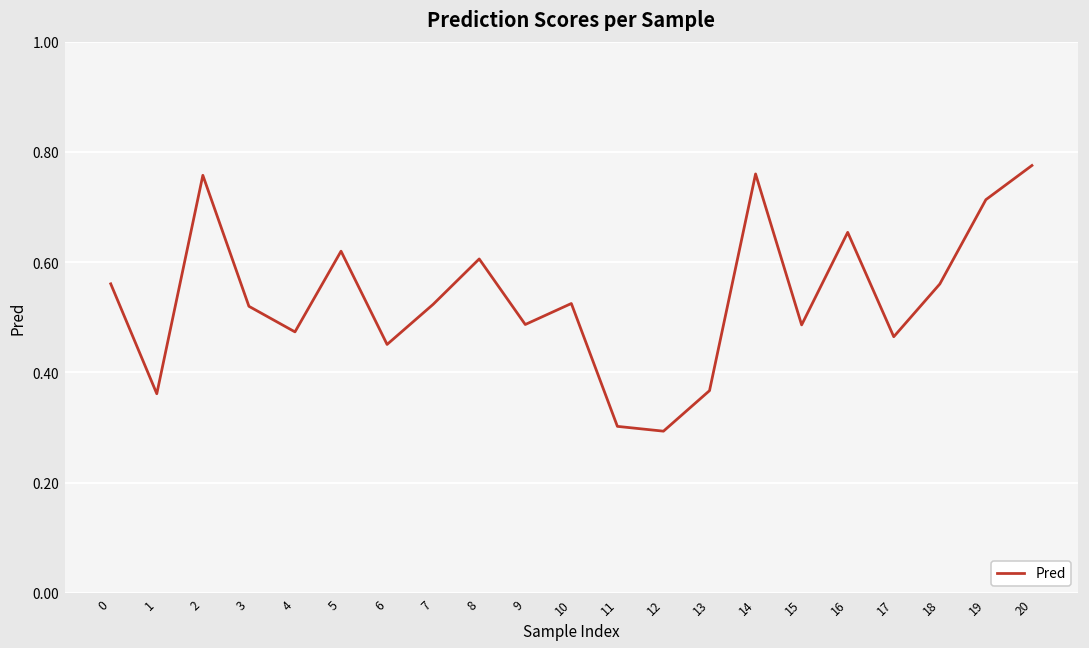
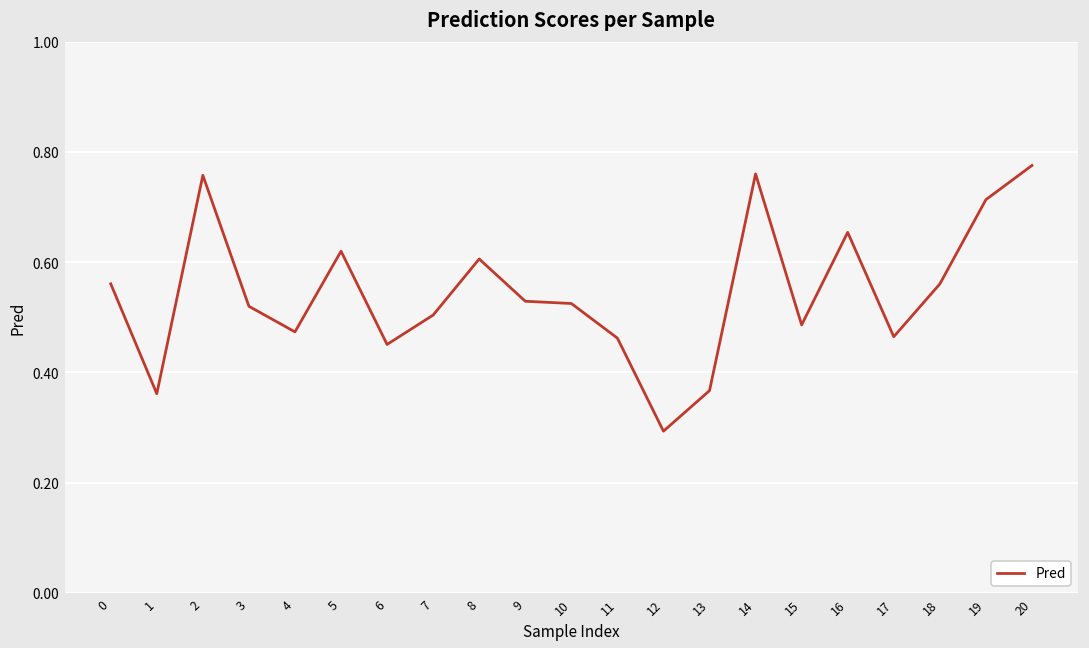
  {
    "0": 0.56,
    "1": 0.36,
    "2": 0.76,
    "3": 0.52,
    "4": 0.47,
    "5": 0.62,
    "6": 0.45,
-   "7": 0.52,
+   "7": 0.50,
    "8": 0.61,
-   "9": 0.49,
+   "9": 0.53,
    "10": 0.52,
-   "11": 0.30,
+   "11": 0.46,
    "12": 0.29,
    "13": 0.37,
    "14": 0.76,
    "15": 0.49,
    "16": 0.65,
    "17": 0.46,
    "18": 0.56,
    "19": 0.71,
    "20": 0.78
  }
